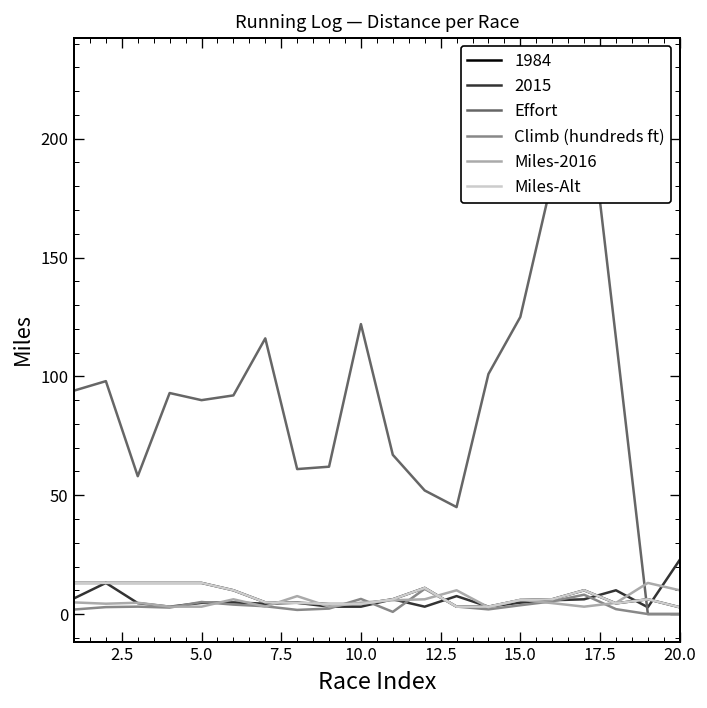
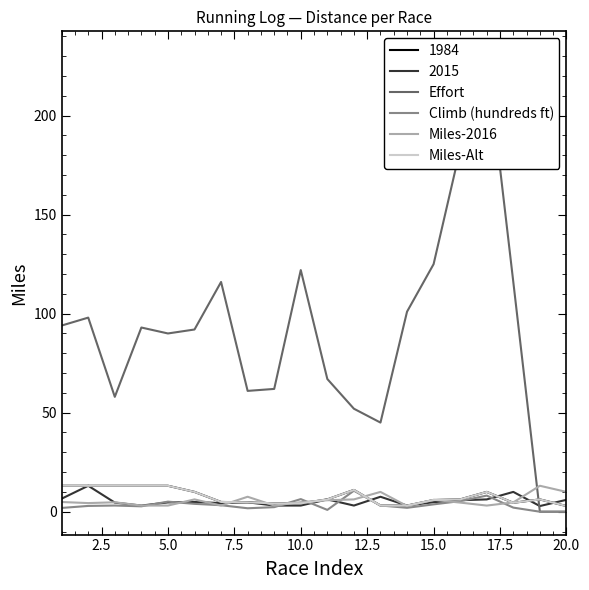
  {
    "2015": {
-     "20.0": 23
+     "20.0": 6
    }
  }
